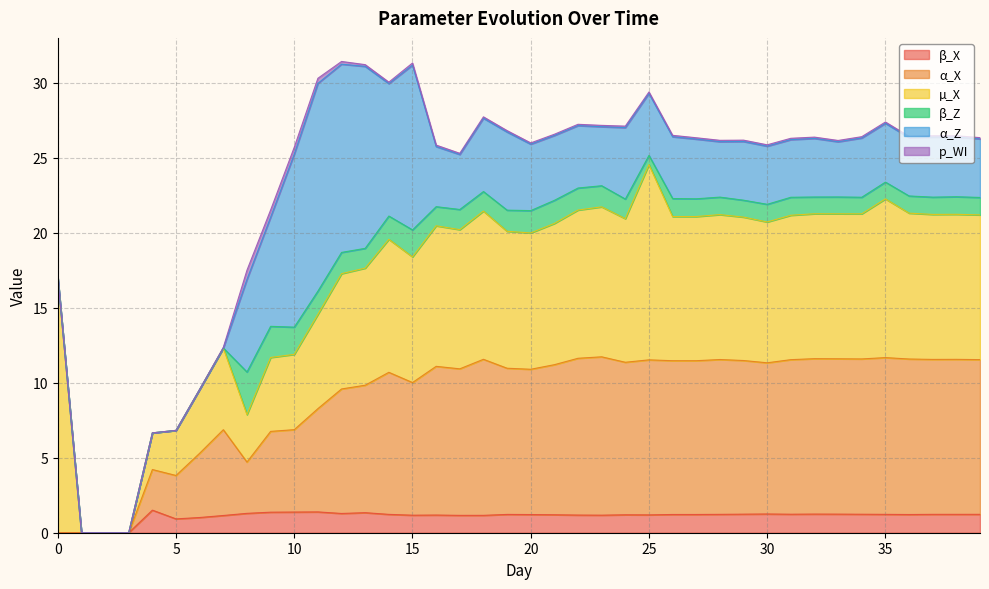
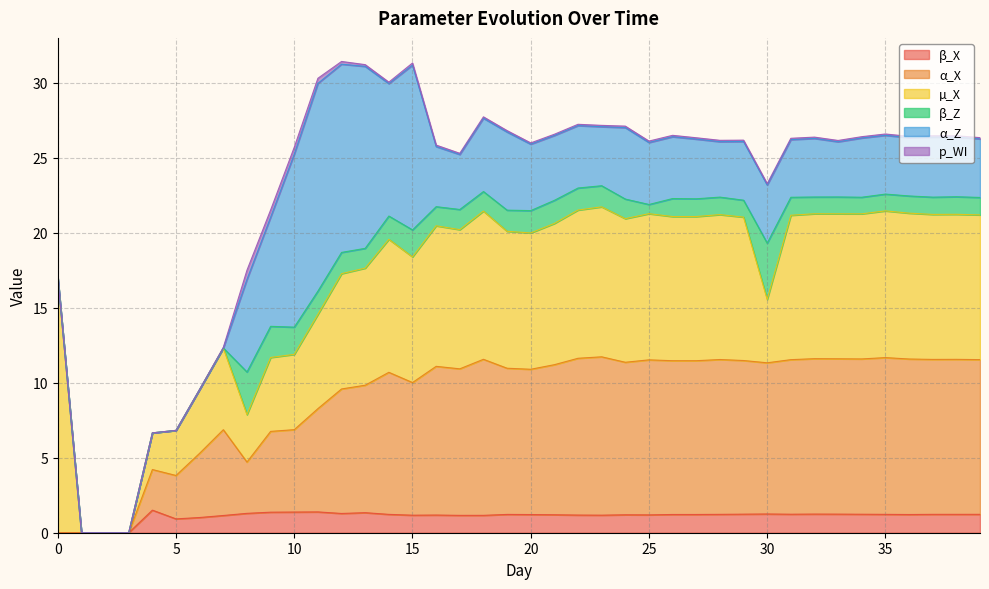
  {
    "µ_X": {
      "10": 5.0,
      "15": 8.4,
      "20": 9.1,
-     "25": 13.0,
-     "30": 9.4,
-     "35": 10.6
+     "25": 9.7,
+     "30": 4.2,
+     "35": 9.8
    },
    "β_Z": {
      "10": 1.8,
      "15": 1.8,
      "20": 1.5,
      "25": 0.6,
-     "30": 1.2,
+     "30": 3.7,
      "35": 1.1
    },
    "α_Z": {
      "10": 11.5
    },
    "p_WI": {
      "10": 0.5
    }
  }
